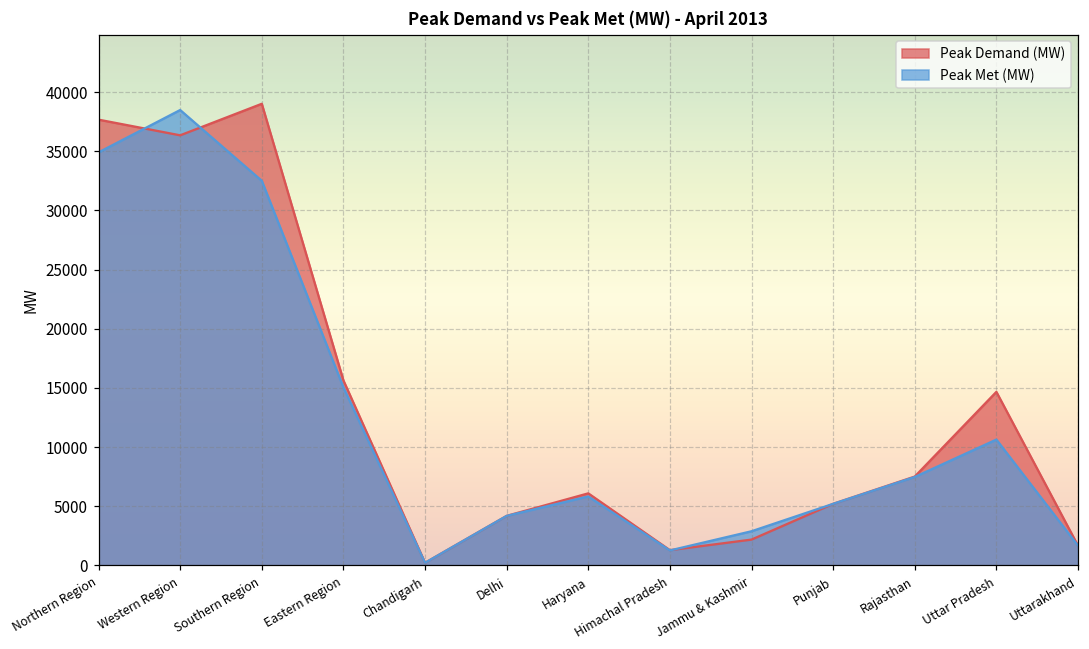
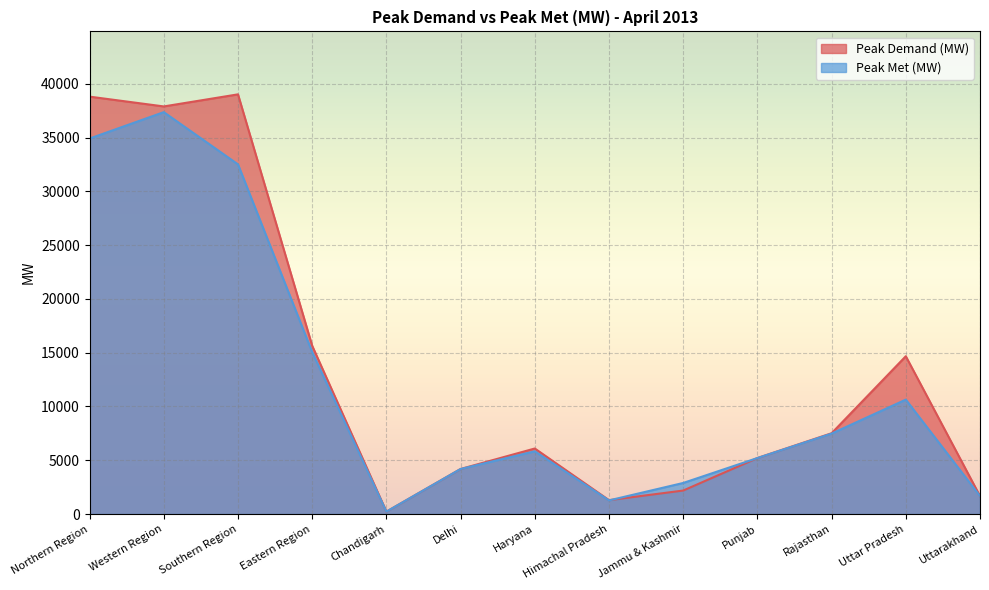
  {
    "Peak Demand (MW)": {
-     "Northern Region": 37700,
-     "Western Region": 36400,
+     "Northern Region": 38800,
+     "Western Region": 37900,
      "Southern Region": 39000,
      "Eastern Region": 15600,
      "Haryana": 6100,
      "Jammu & Kashmir": 2200,
      "Uttar Pradesh": 14700
    },
    "Peak Met (MW)": {
      "Northern Region": 34900,
-     "Western Region": 38500,
+     "Western Region": 37400,
      "Southern Region": 32500,
      "Eastern Region": 15100,
      "Haryana": 5800,
      "Jammu & Kashmir": 2900,
      "Uttar Pradesh": 10600
    }
  }
